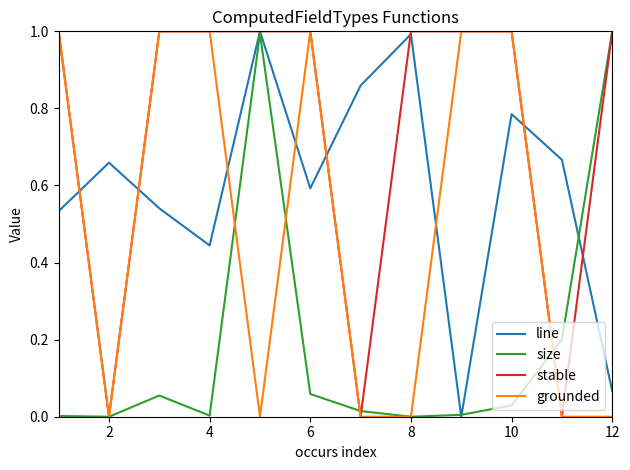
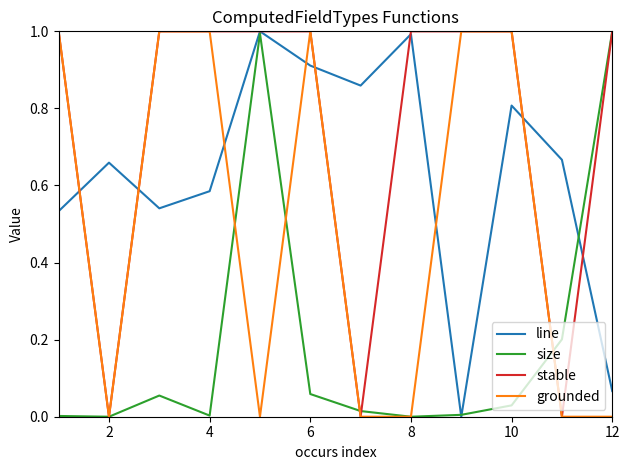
  {
    "line": {
      "2": 0.66,
-     "4": 0.44,
-     "6": 0.59,
+     "4": 0.59,
+     "6": 0.91,
      "8": 0.99,
-     "10": 0.79,
+     "10": 0.81,
      "12": 0.07
    },
    "size": {
      "4": 0.00,
      "6": 0.06
    },
    "stable": {
      "8": 1.00
    },
    "grounded": {
      "12": 0.00
    }
  }
